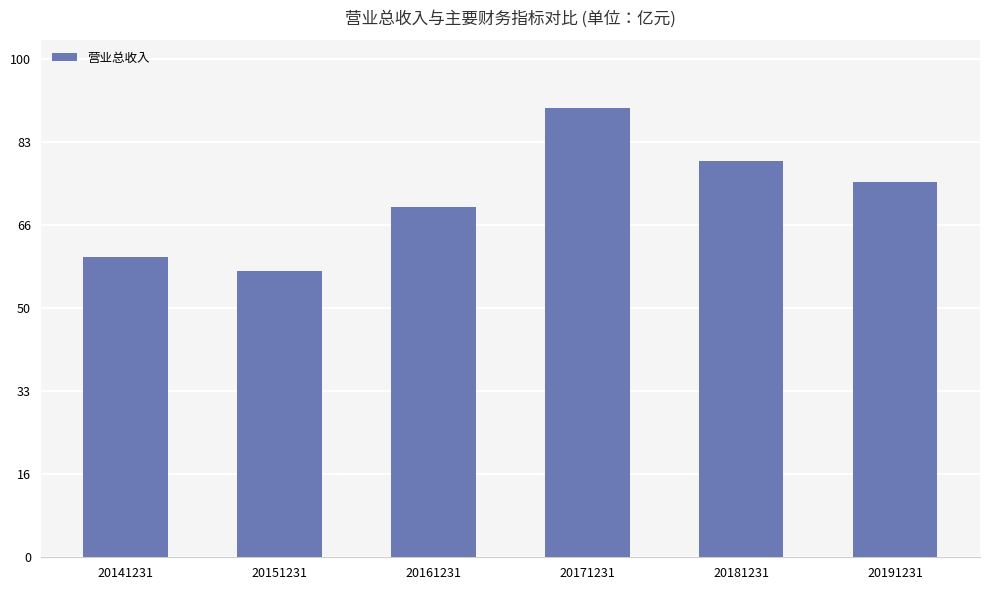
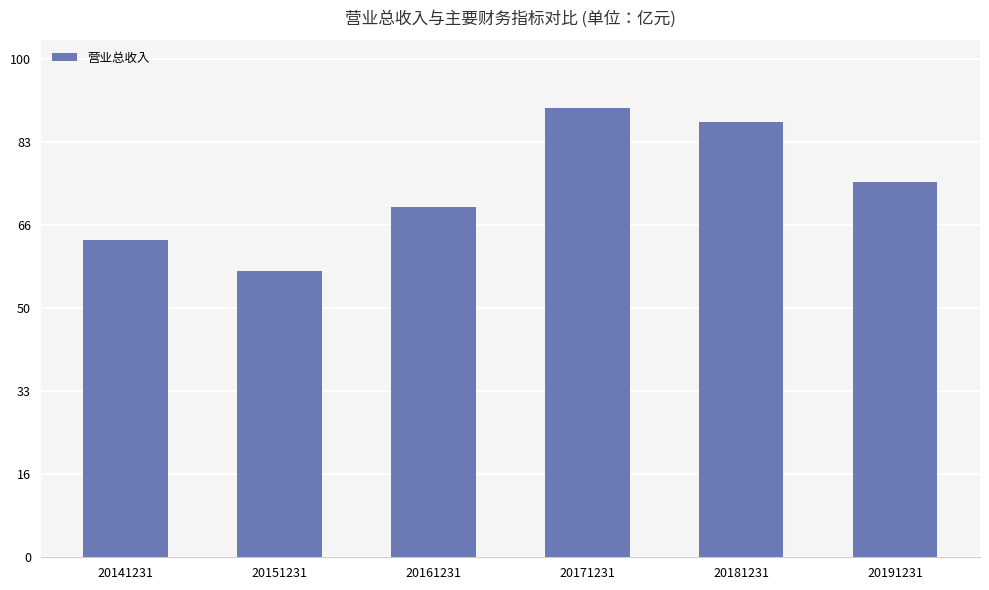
  {
-   "20141231": 60,
+   "20141231": 64,
    "20151231": 57,
    "20161231": 70,
    "20171231": 90,
-   "20181231": 79,
+   "20181231": 87,
    "20191231": 75
  }
